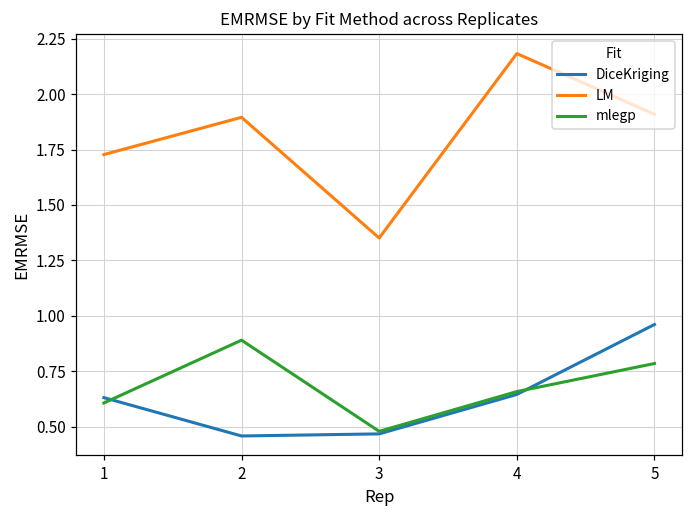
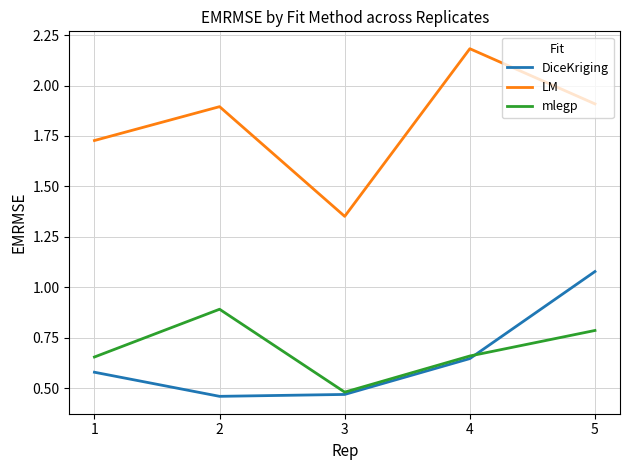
  {
    "DiceKriging": {
-     "1": 0.63,
+     "1": 0.58,
      "2": 0.46,
      "4": 0.65,
-     "5": 0.96
+     "5": 1.08
    },
    "LM": {
      "1": 1.73,
      "2": 1.90,
      "3": 1.35,
      "4": 2.18
    },
    "mlegp": {
-     "1": 0.61,
+     "1": 0.65,
      "2": 0.89,
      "4": 0.66,
      "5": 0.79
    }
  }
